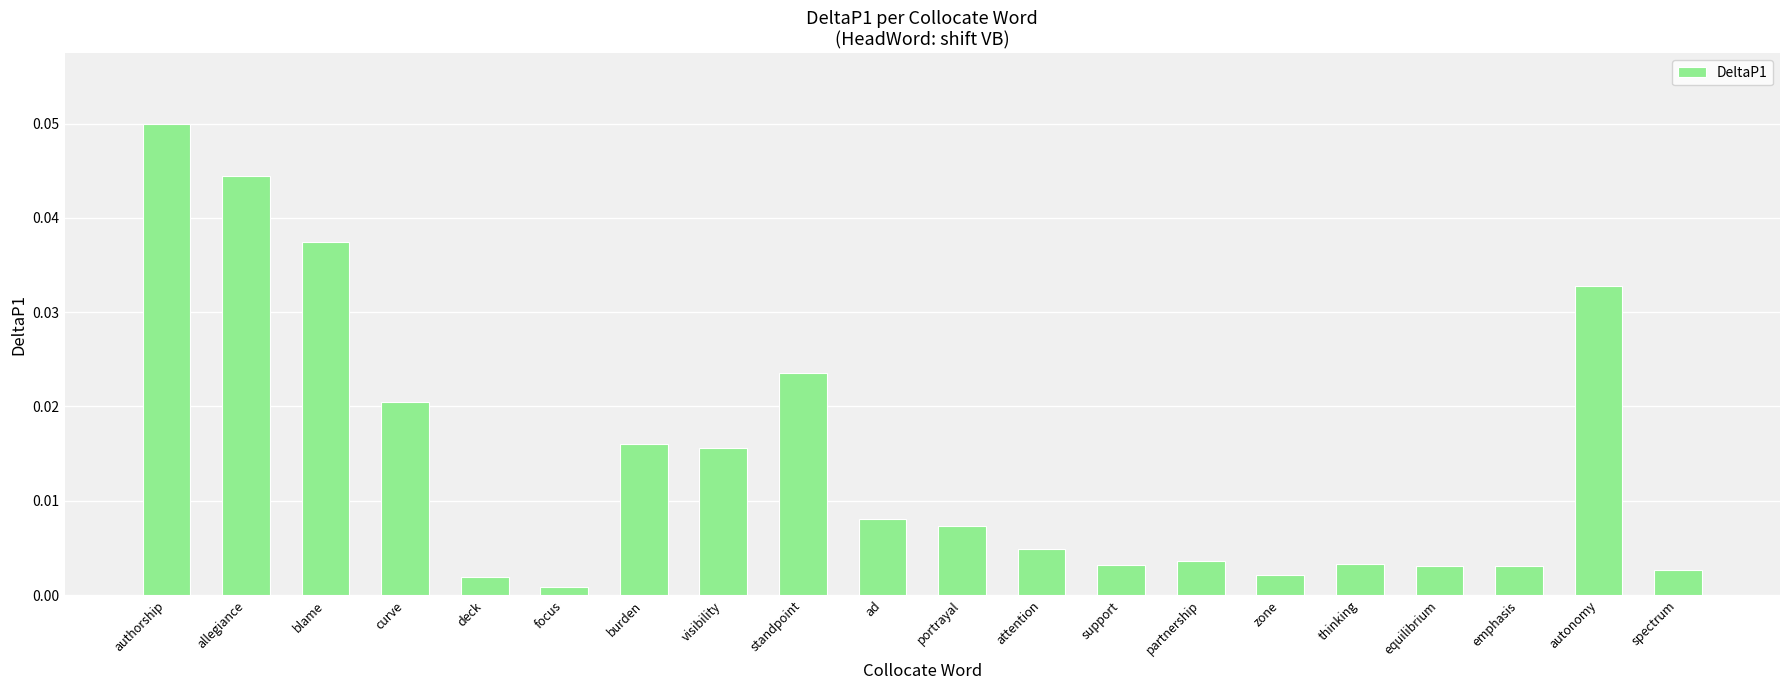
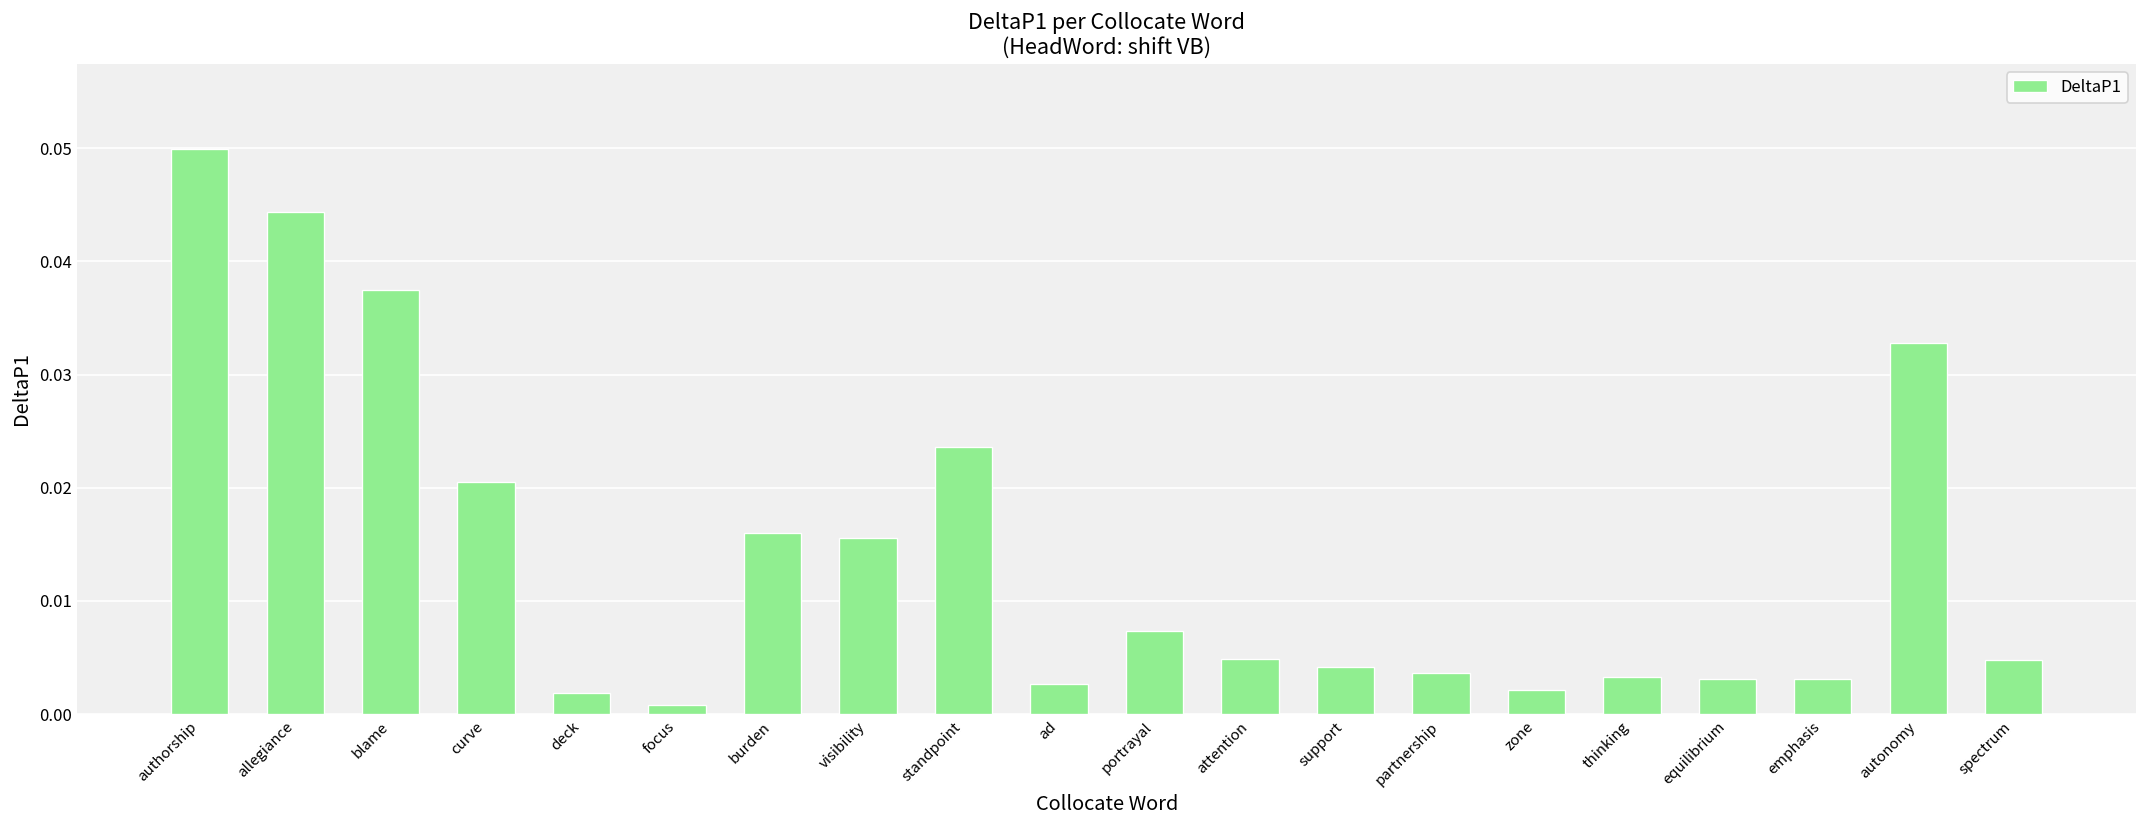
  {
    "authorship": 0.050,
    "allegiance": 0.044,
    "blame": 0.037,
    "curve": 0.021,
    "deck": 0.002,
    "focus": 0.001,
    "burden": 0.016,
    "visibility": 0.016,
    "standpoint": 0.024,
-   "ad": 0.008,
+   "ad": 0.003,
    "portrayal": 0.007,
    "attention": 0.005,
-   "support": 0.003,
+   "support": 0.004,
    "partnership": 0.004,
    "zone": 0.002,
    "thinking": 0.003,
    "equilibrium": 0.003,
    "emphasis": 0.003,
    "autonomy": 0.033,
-   "spectrum": 0.003
+   "spectrum": 0.005
  }
